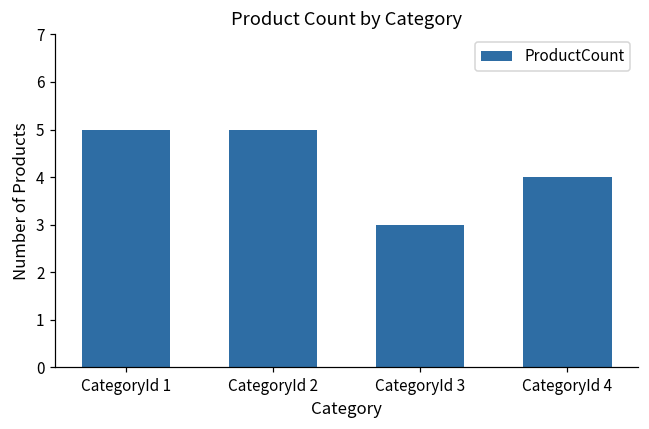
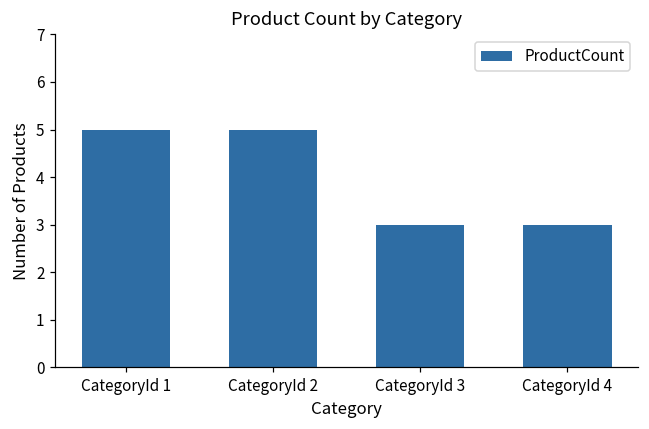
  {
    "CategoryId 1": 5,
    "CategoryId 2": 5,
    "CategoryId 3": 3,
-   "CategoryId 4": 4
+   "CategoryId 4": 3
  }
